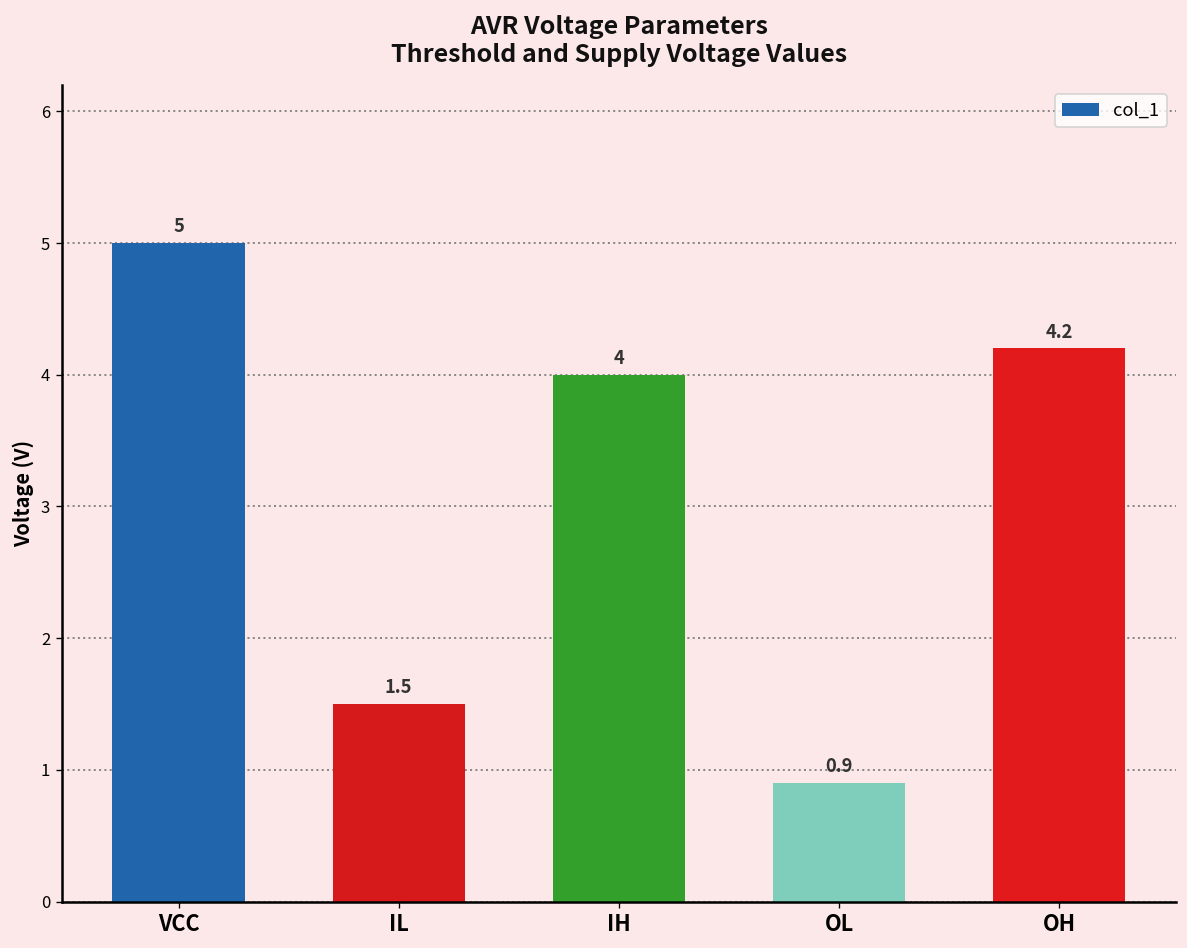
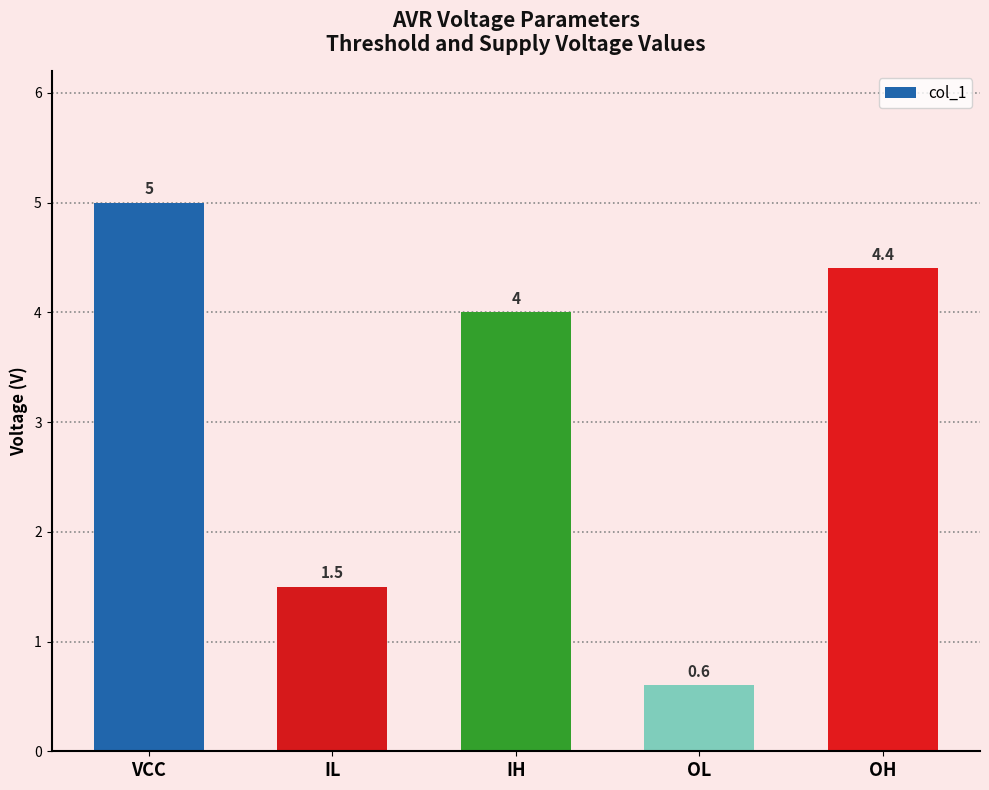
  {
    "VCC": 5,
    "IL": 1.5,
    "IH": 4,
-   "OL": 0.9,
-   "OH": 4.2
+   "OL": 0.6,
+   "OH": 4.4
  }
